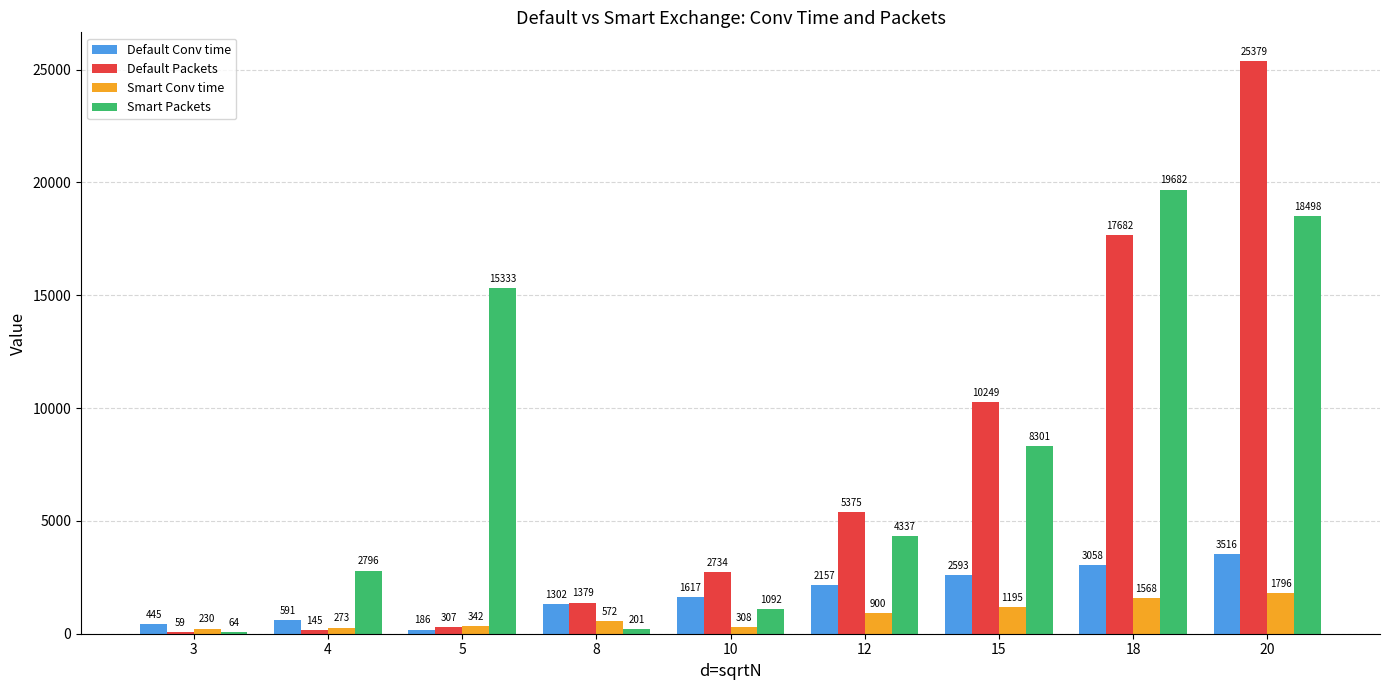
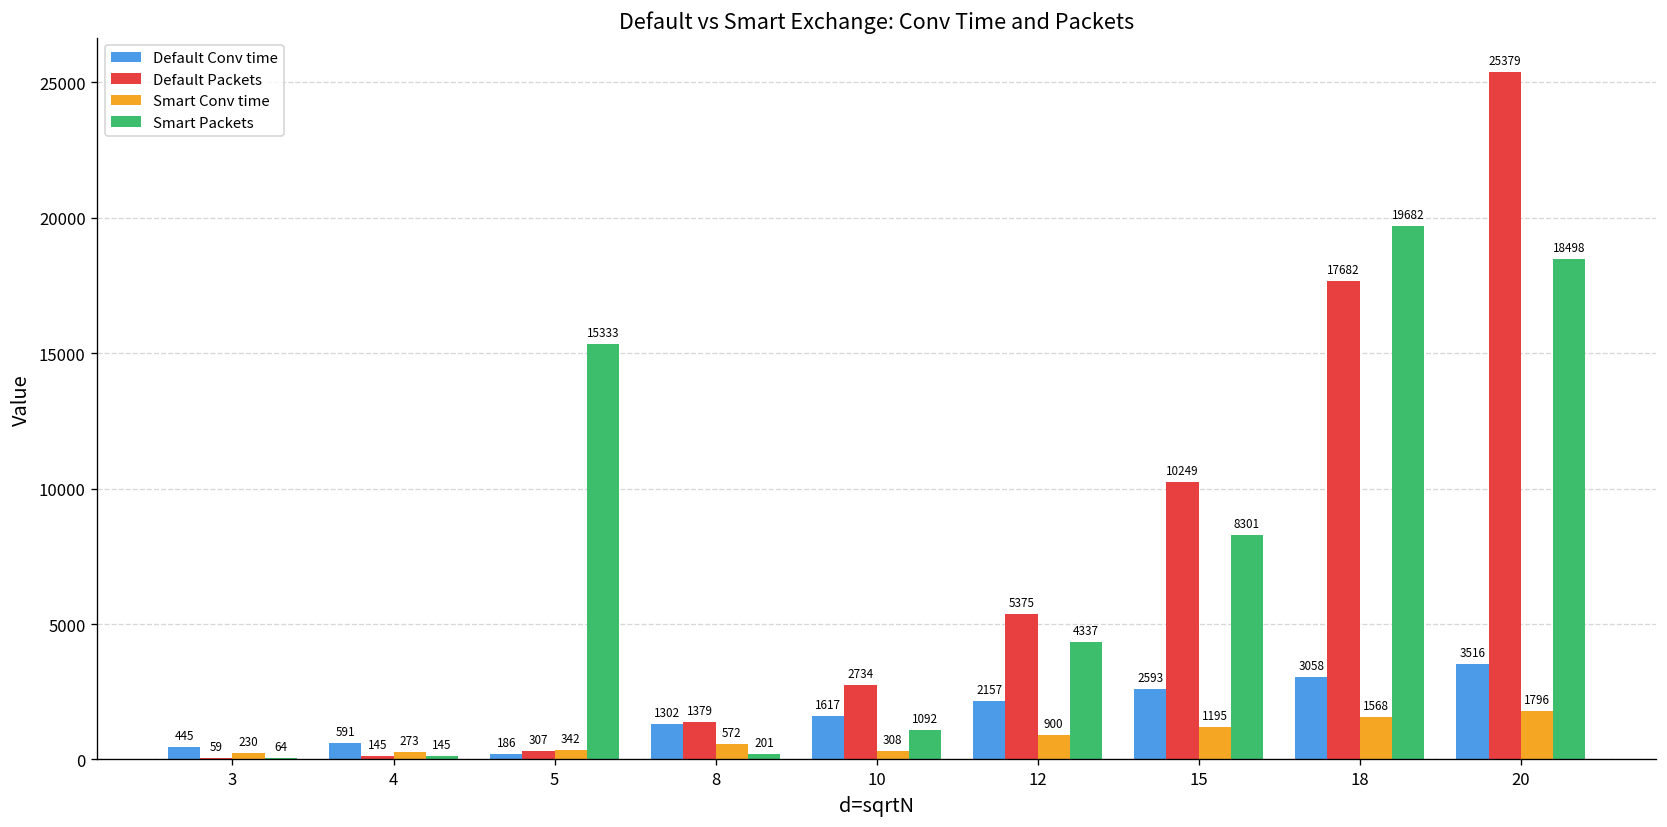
  {
    "Default Conv time": {
      "3": 445,
      "4": 591,
      "5": 186,
      "8": 1302,
      "10": 1617,
      "12": 2157,
      "15": 2593,
      "18": 3058,
      "20": 3516
    },
    "Default Packets": {
      "3": 59,
      "4": 145,
      "5": 307,
      "8": 1379,
      "10": 2734,
      "12": 5375,
      "15": 10249,
      "18": 17682,
      "20": 25379
    },
    "Smart Conv time": {
      "3": 230,
      "4": 273,
      "5": 342,
      "8": 572,
      "10": 308,
      "12": 900,
      "15": 1195,
      "18": 1568,
      "20": 1796
    },
    "Smart Packets": {
      "3": 64,
-     "4": 2796,
+     "4": 145,
      "5": 15333,
      "8": 201,
      "10": 1092,
      "12": 4337,
      "15": 8301,
      "18": 19682,
      "20": 18498
    }
  }
